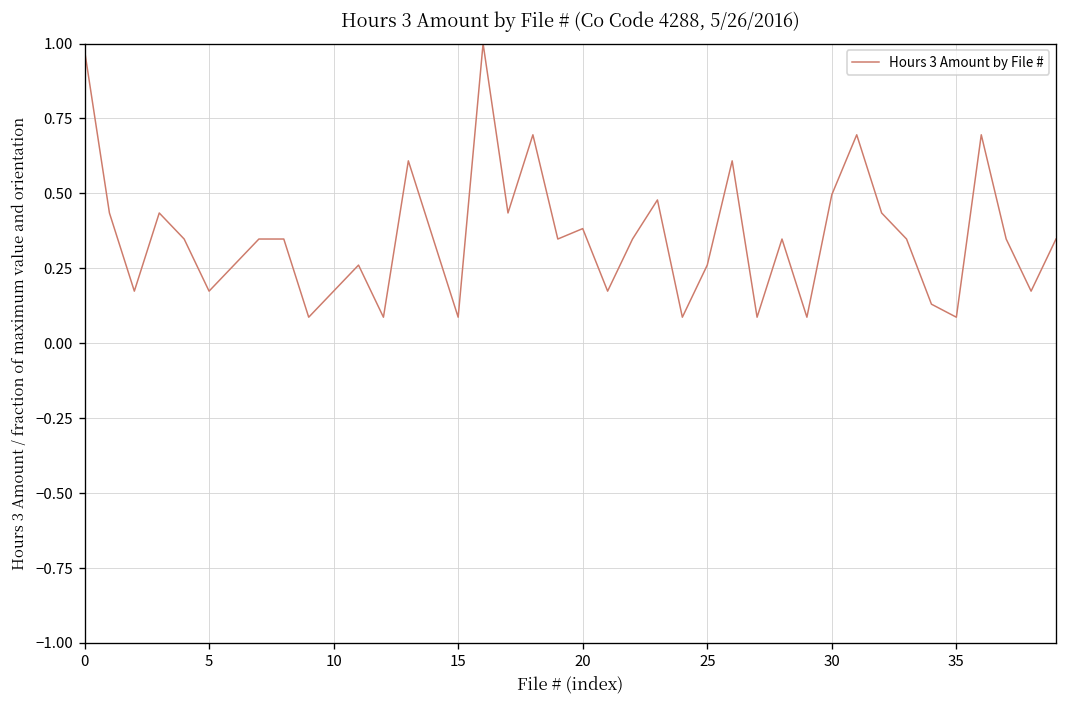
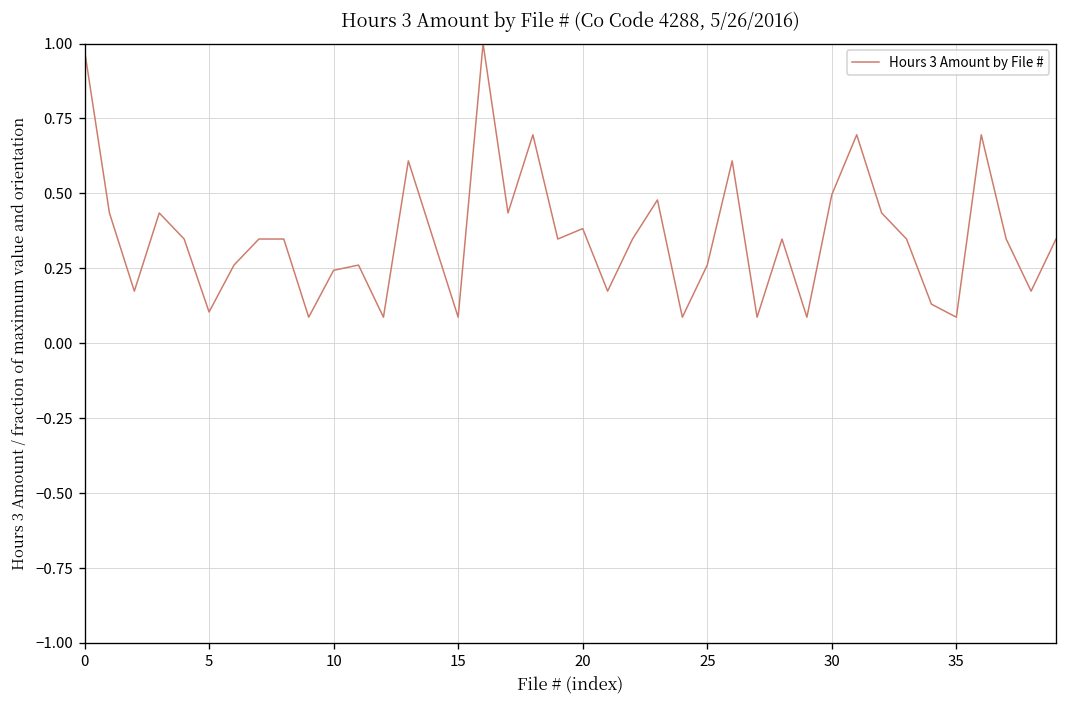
  {
    "0": 0.98,
-   "5": 0.17,
-   "10": 0.17,
+   "5": 0.10,
+   "10": 0.24,
    "15": 0.09,
    "20": 0.38,
    "25": 0.26,
    "30": 0.50,
    "35": 0.09
  }
